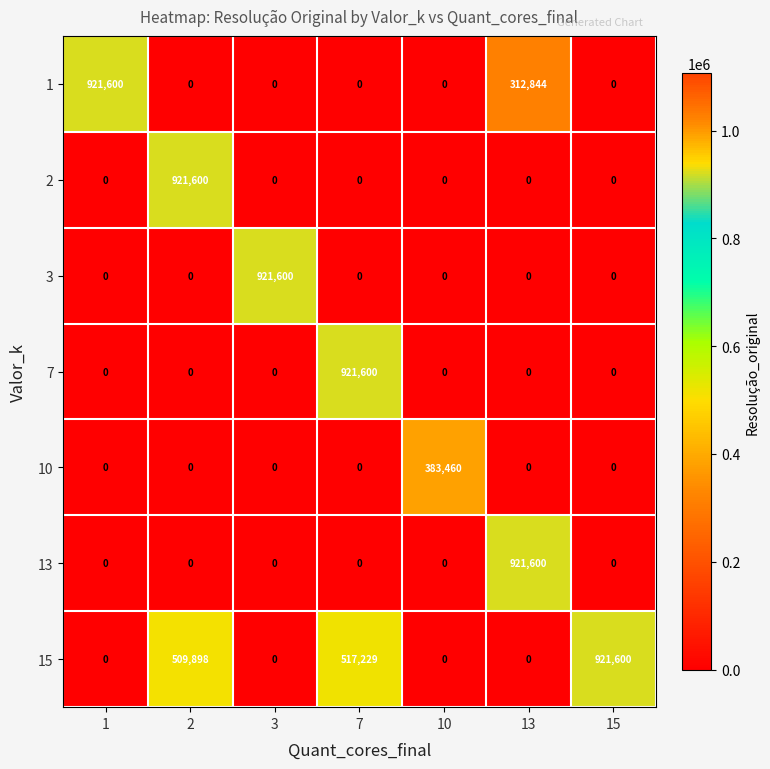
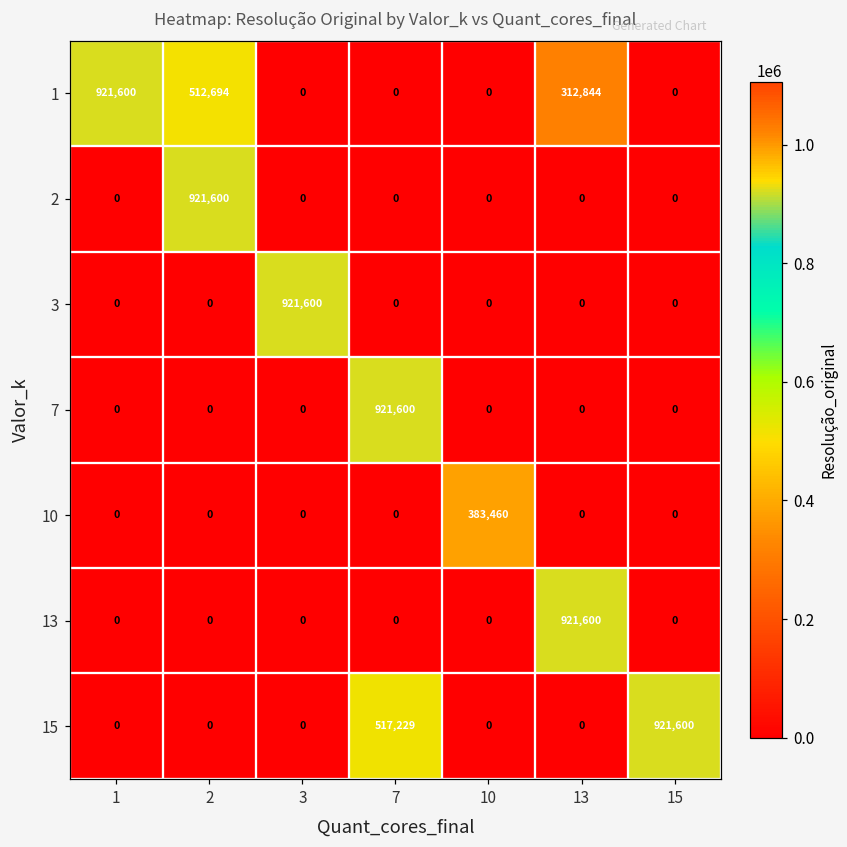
  {
    "1": {
      "1": "921,600",
-     "2": "0",
+     "2": "512,694",
      "3": "0",
      "7": "0",
      "10": "0",
      "13": "312,844",
      "15": "0"
    },
    "2": {
      "1": "0",
      "2": "921,600",
      "3": "0",
      "7": "0",
      "10": "0",
      "13": "0",
      "15": "0"
    },
    "3": {
      "1": "0",
      "2": "0",
      "3": "921,600",
      "7": "0",
      "10": "0",
      "13": "0",
      "15": "0"
    },
    "7": {
      "1": "0",
      "2": "0",
      "3": "0",
      "7": "921,600",
      "10": "0",
      "13": "0",
      "15": "0"
    },
    "10": {
      "1": "0",
      "2": "0",
      "3": "0",
      "7": "0",
      "10": "383,460",
      "13": "0",
      "15": "0"
    },
    "13": {
      "1": "0",
      "2": "0",
      "3": "0",
      "7": "0",
      "10": "0",
      "13": "921,600",
      "15": "0"
    },
    "15": {
      "1": "0",
-     "2": "509,898",
+     "2": "0",
      "3": "0",
      "7": "517,229",
      "10": "0",
      "13": "0",
      "15": "921,600"
    }
  }
